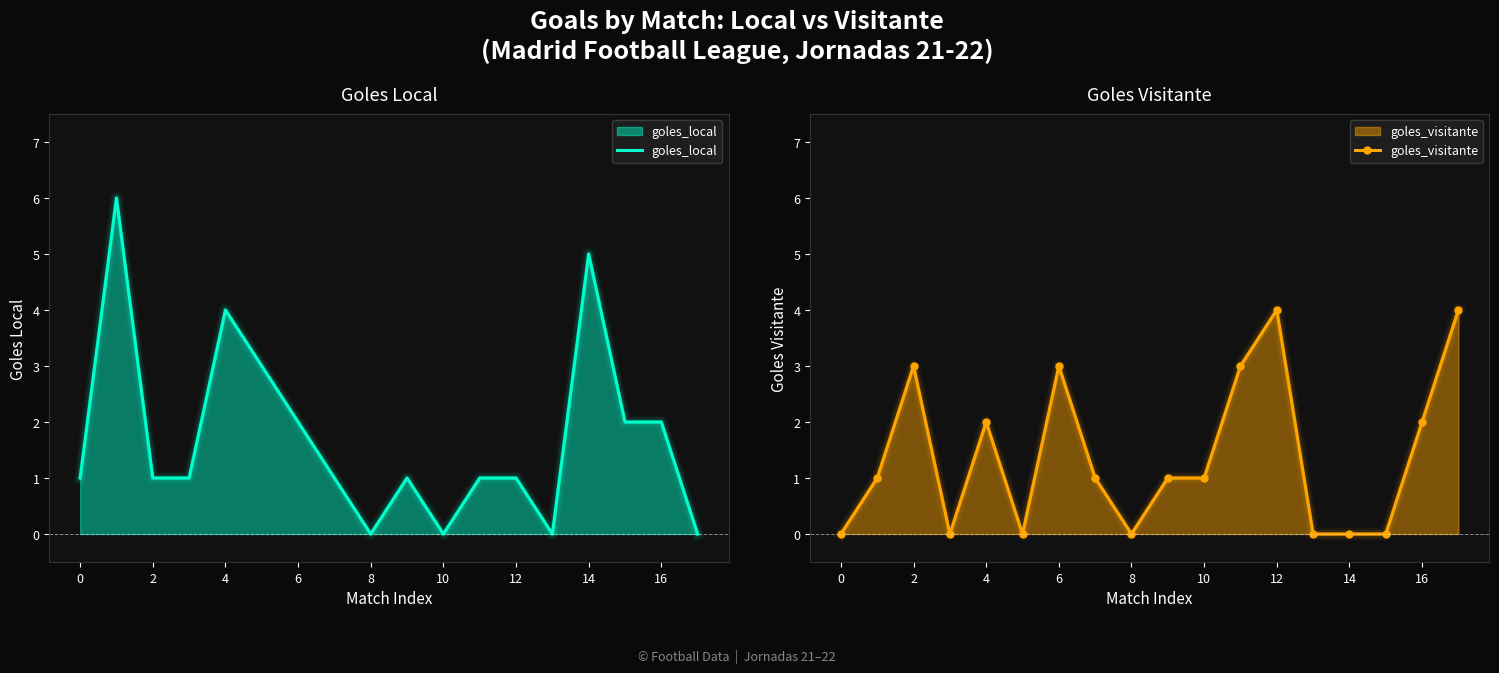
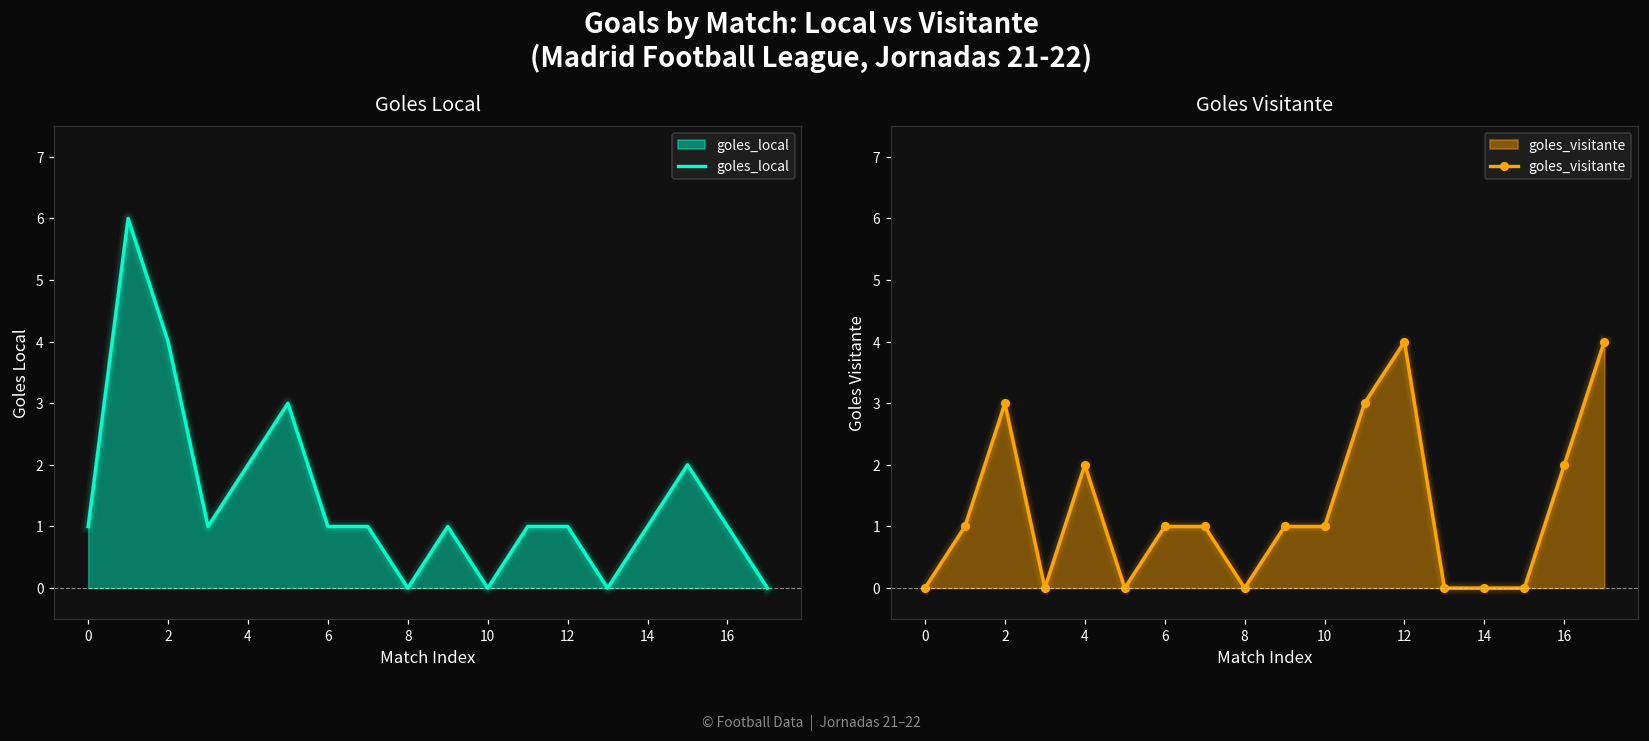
  {
    "Goles Local": {
      "0": 1,
-     "2": 1,
-     "4": 4,
-     "6": 2,
+     "2": 4,
+     "4": 2,
+     "6": 1,
      "8": 0,
      "10": 0,
      "12": 1,
-     "14": 5,
-     "16": 2
+     "14": 1,
+     "16": 1
    },
    "Goles Visitante": {
      "0": 0,
      "2": 3,
      "4": 2,
-     "6": 3,
+     "6": 1,
      "8": 0,
      "10": 1,
      "12": 4,
      "14": 0,
      "16": 2
    }
  }
